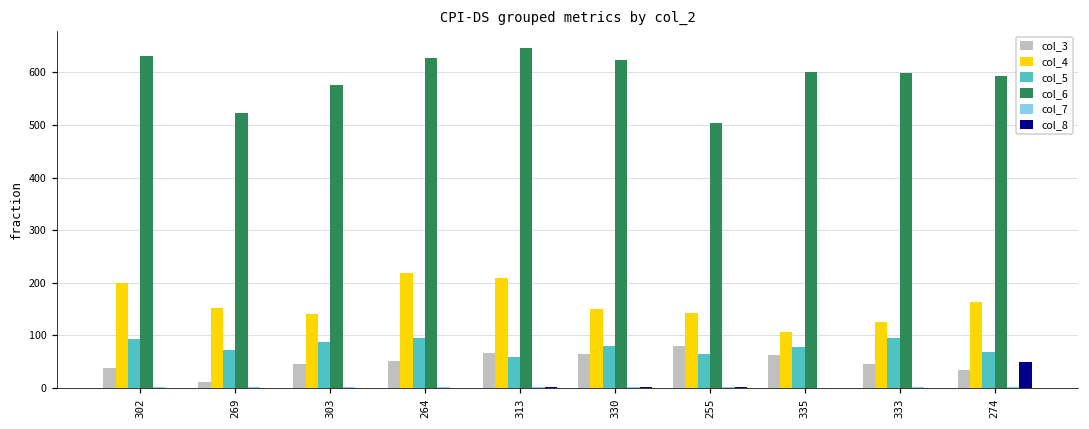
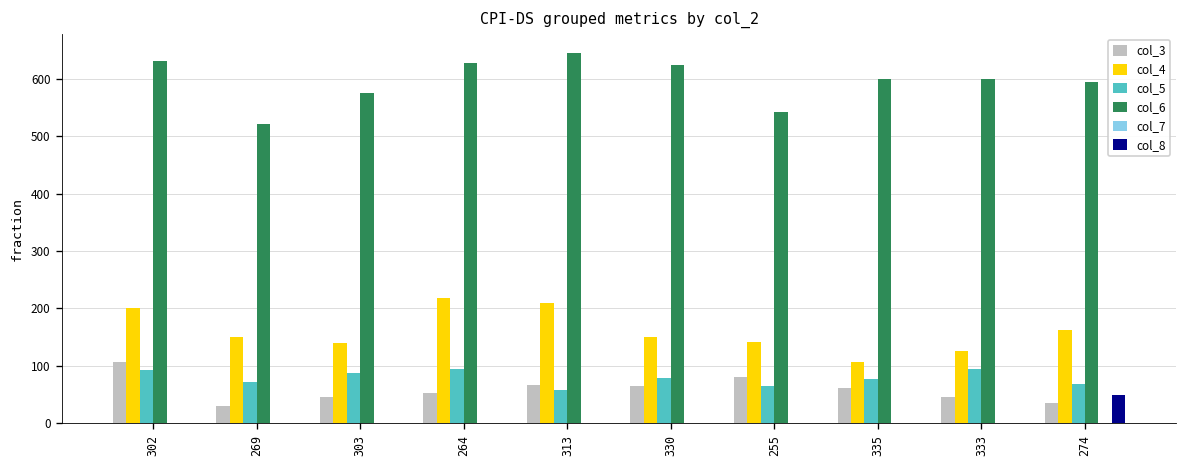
  {
    "col_3": {
-     "302": 40,
-     "269": 10,
+     "302": 110,
+     "269": 30,
      "303": 50,
      "264": 50,
      "313": 70,
      "330": 70,
      "255": 80,
      "335": 60,
      "333": 50,
      "274": 40
    },
    "col_4": {
      "302": 200,
      "269": 150,
      "303": 140,
      "264": 220,
      "313": 210,
      "330": 150,
      "255": 140,
      "335": 110,
      "333": 130,
      "274": 160
    },
    "col_5": {
      "302": 90,
      "269": 70,
      "303": 90,
      "264": 90,
      "313": 60,
      "330": 80,
      "255": 70,
      "335": 80,
      "333": 100,
      "274": 70
    },
    "col_6": {
      "302": 630,
      "269": 520,
      "303": 580,
      "264": 630,
      "313": 650,
      "330": 620,
-     "255": 500,
+     "255": 540,
      "335": 600,
      "333": 600,
      "274": 590
    },
    "col_8": {
      "274": 50
    }
  }
